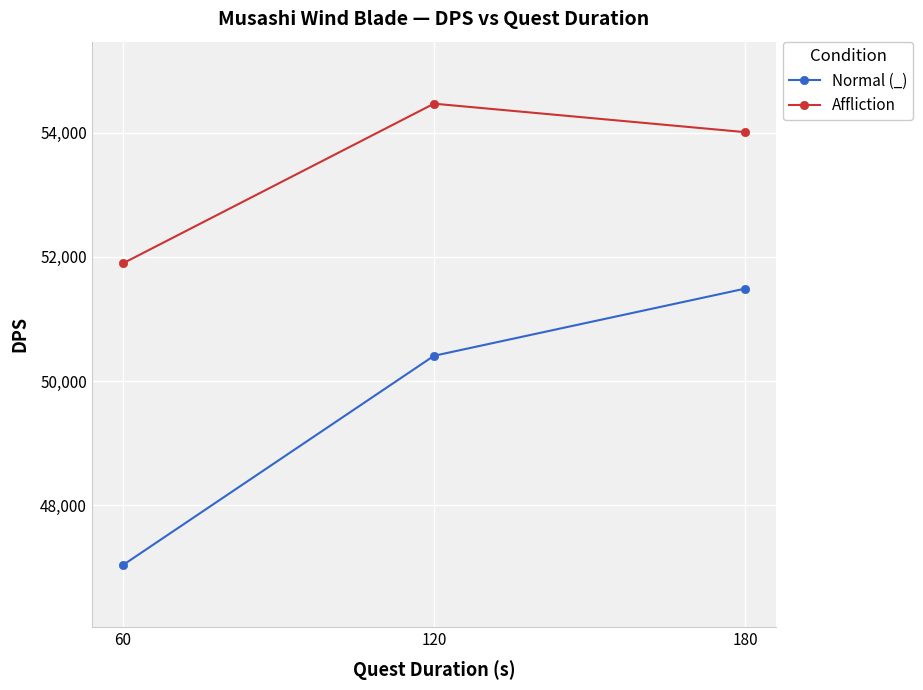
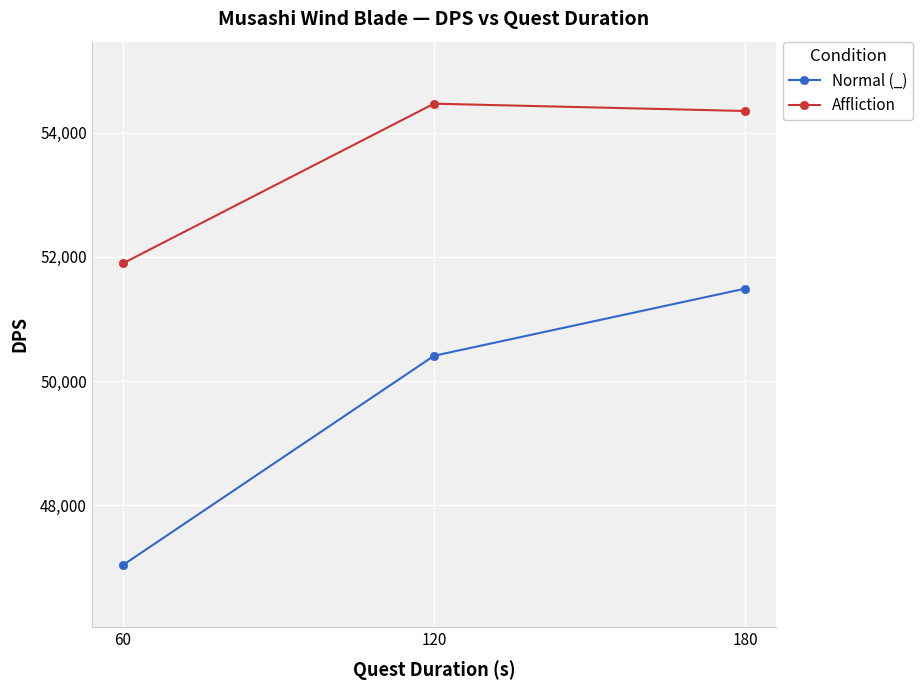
  {
    "Normal (_)": {
      "60": "47,000",
      "120": "50,400",
      "180": "51,500"
    },
    "Affliction": {
      "60": "51,900",
      "120": "54,500",
-     "180": "54,000"
+     "180": "54,400"
    }
  }
